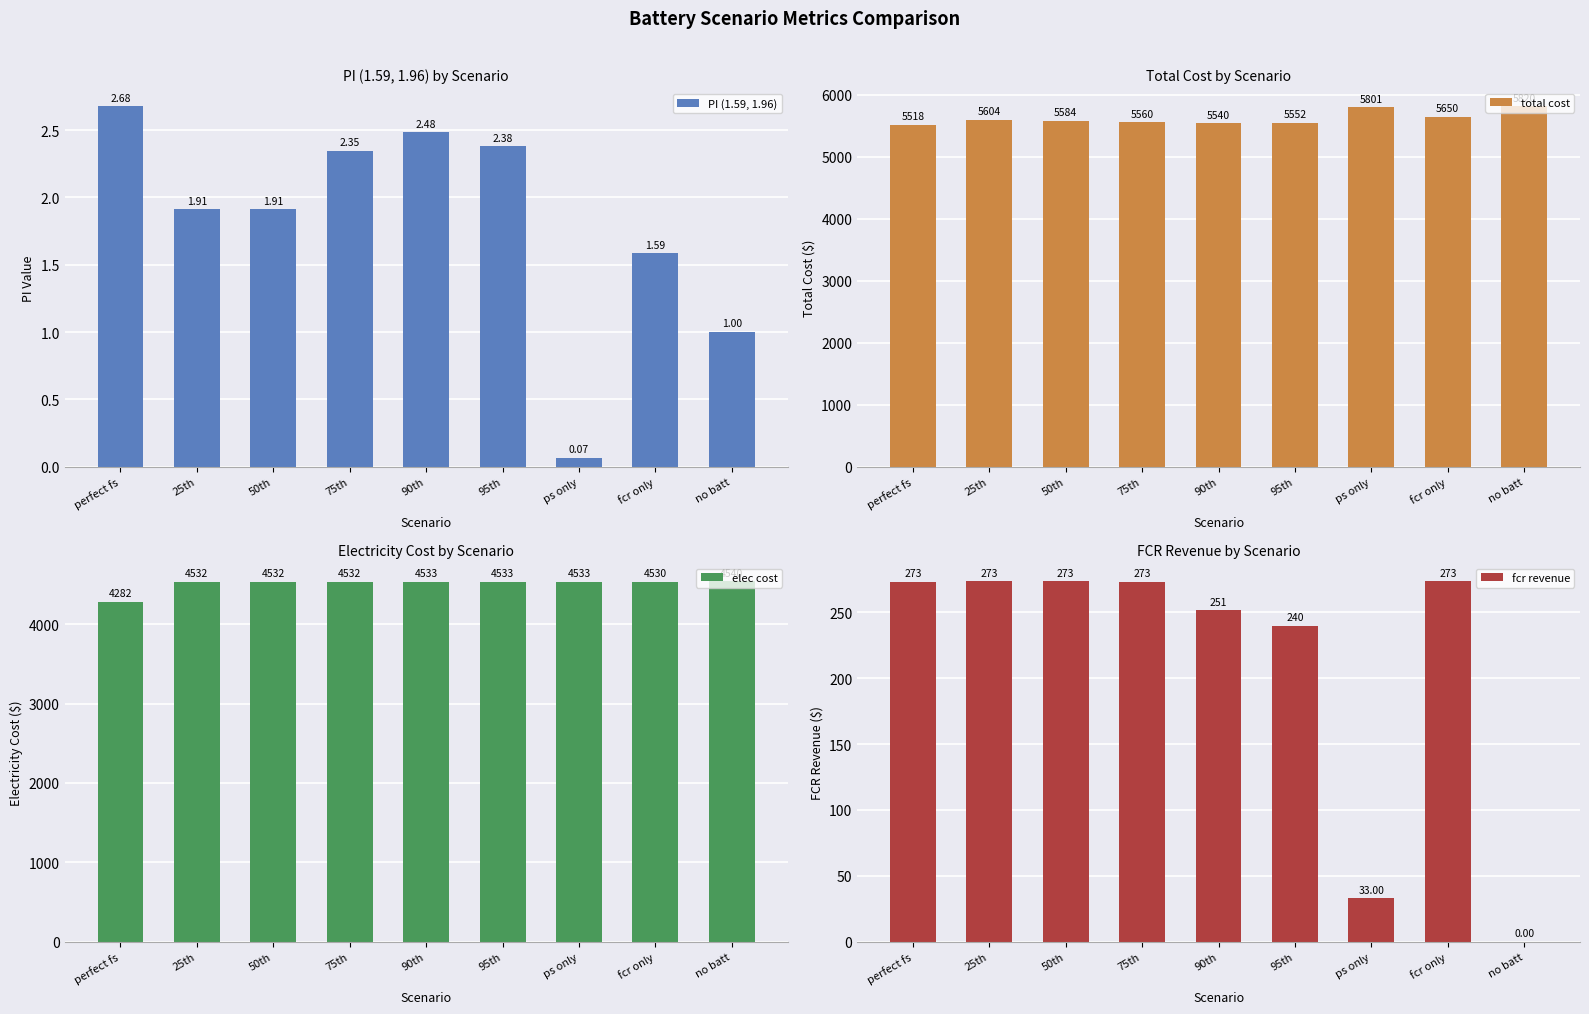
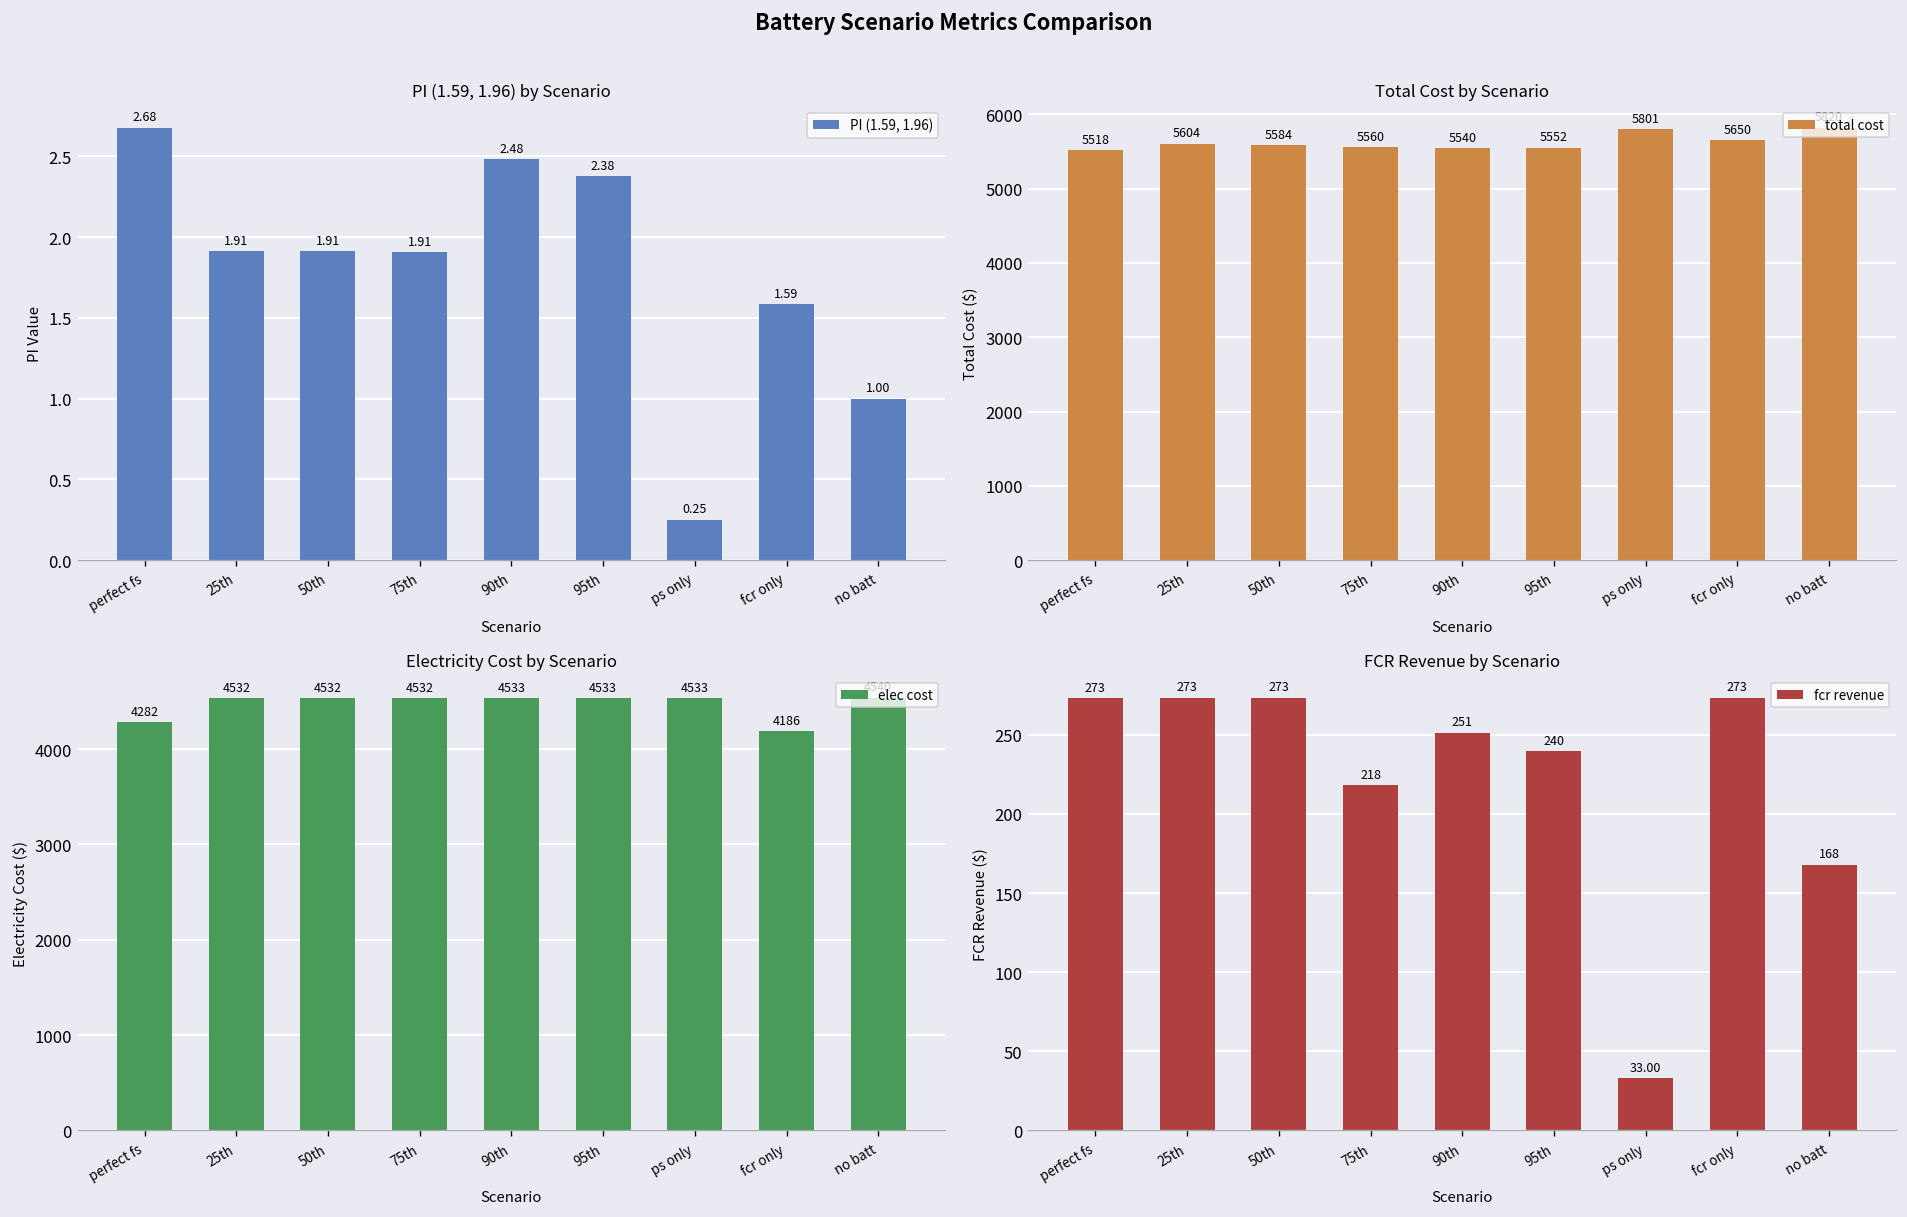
  {
    "PI (1.59, 1.96) by Scenario": {
      "perfect fs": 2.68,
      "25th": 1.91,
      "50th": 1.91,
-     "75th": 2.35,
+     "75th": 1.91,
      "90th": 2.48,
      "95th": 2.38,
-     "ps only": 0.07,
+     "ps only": 0.25,
      "fcr only": 1.59,
      "no batt": 1.00
    },
    "Total Cost by Scenario": {
      "perfect fs": 5518,
      "25th": 5604,
      "50th": 5584,
      "75th": 5560,
      "90th": 5540,
      "95th": 5552,
      "ps only": 5801,
      "fcr only": 5650
    },
    "Electricity Cost by Scenario": {
      "perfect fs": 4282,
      "25th": 4532,
      "50th": 4532,
      "75th": 4532,
      "90th": 4533,
      "95th": 4533,
      "ps only": 4533,
-     "fcr only": 4530
+     "fcr only": 4186
    },
    "FCR Revenue by Scenario": {
      "perfect fs": 273,
      "25th": 273,
      "50th": 273,
-     "75th": 273,
+     "75th": 218,
      "90th": 251,
      "95th": 240,
      "ps only": 33.00,
      "fcr only": 273,
-     "no batt": 0.00
+     "no batt": 168
    }
  }
